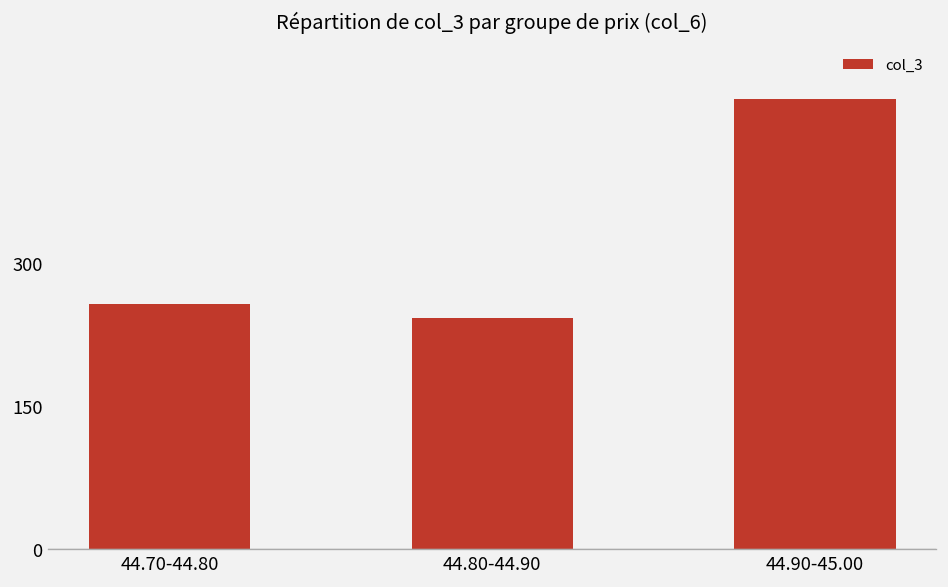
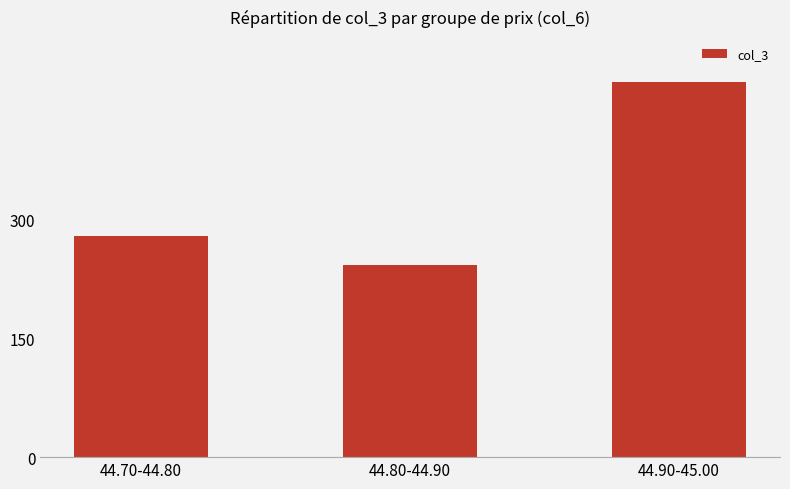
  {
-   "44.70-44.80": 260,
+   "44.70-44.80": 280,
    "44.80-44.90": 240,
    "44.90-45.00": 470
  }
